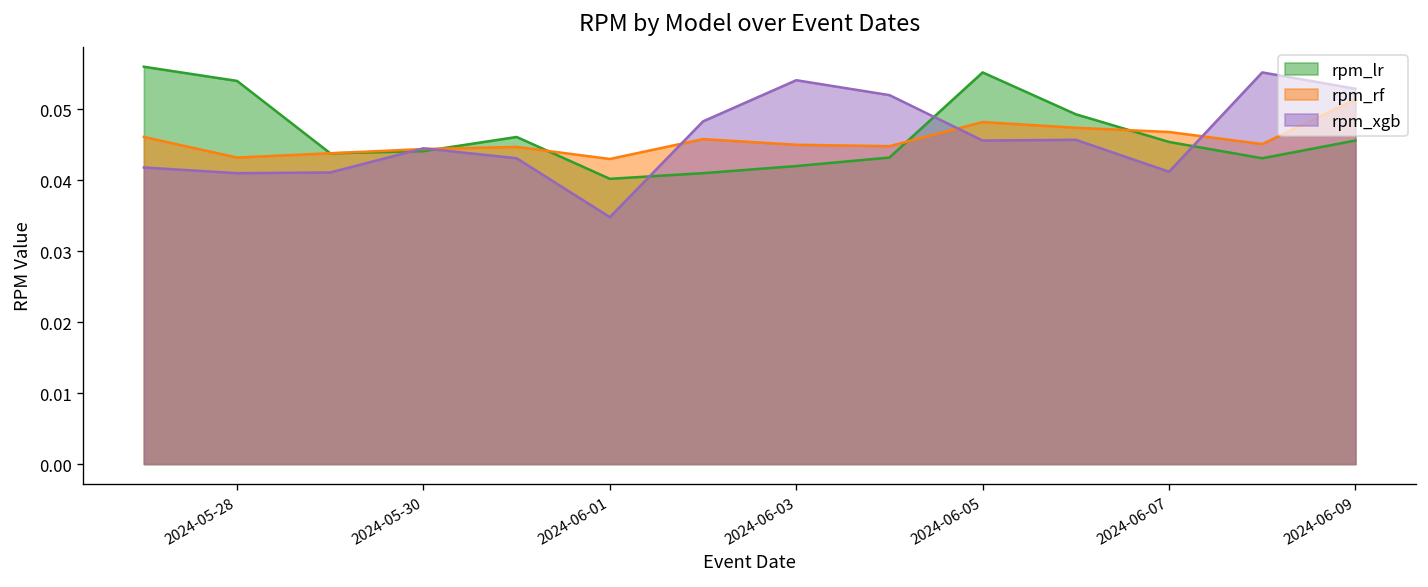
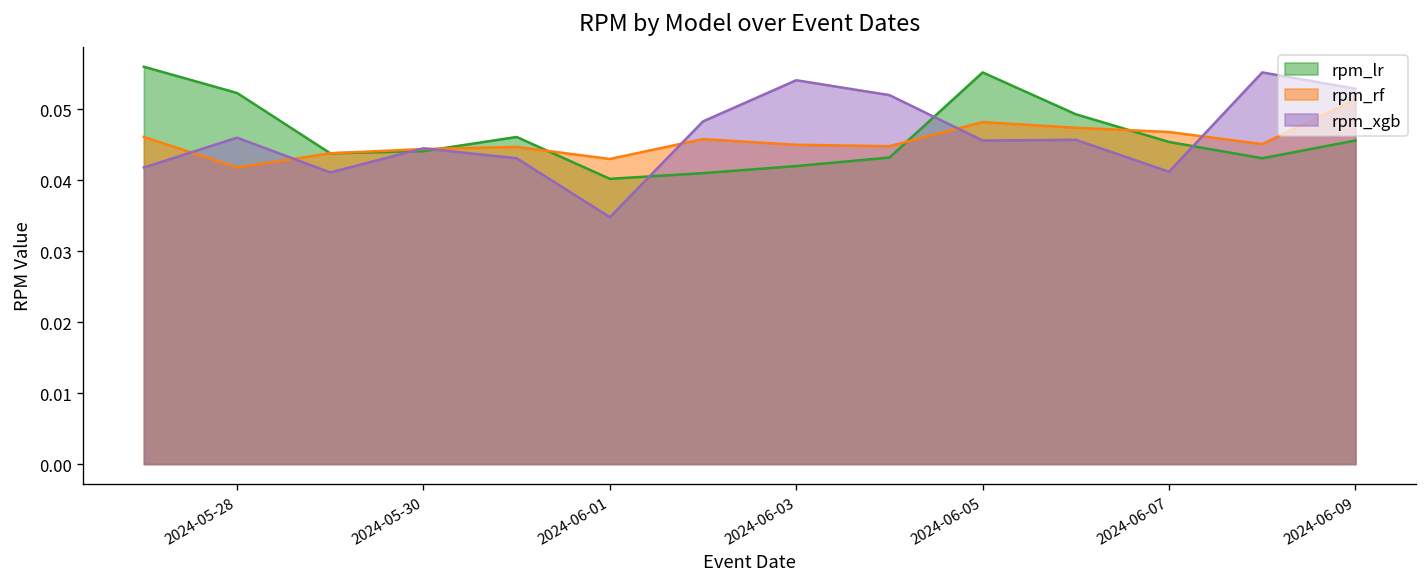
  {
    "rpm_lr": {
-     "2024-05-28": 0.054,
+     "2024-05-28": 0.052,
      "2024-06-01": 0.040,
      "2024-06-03": 0.042,
      "2024-06-05": 0.055,
      "2024-06-07": 0.045,
      "2024-06-09": 0.046
    },
    "rpm_rf": {
-     "2024-05-28": 0.043,
+     "2024-05-28": 0.042,
      "2024-06-01": 0.043,
      "2024-06-03": 0.045,
      "2024-06-05": 0.048,
      "2024-06-07": 0.047
    },
    "rpm_xgb": {
-     "2024-05-28": 0.041,
+     "2024-05-28": 0.046,
      "2024-06-01": 0.035,
      "2024-06-03": 0.054,
      "2024-06-05": 0.046,
      "2024-06-07": 0.041
    }
  }
